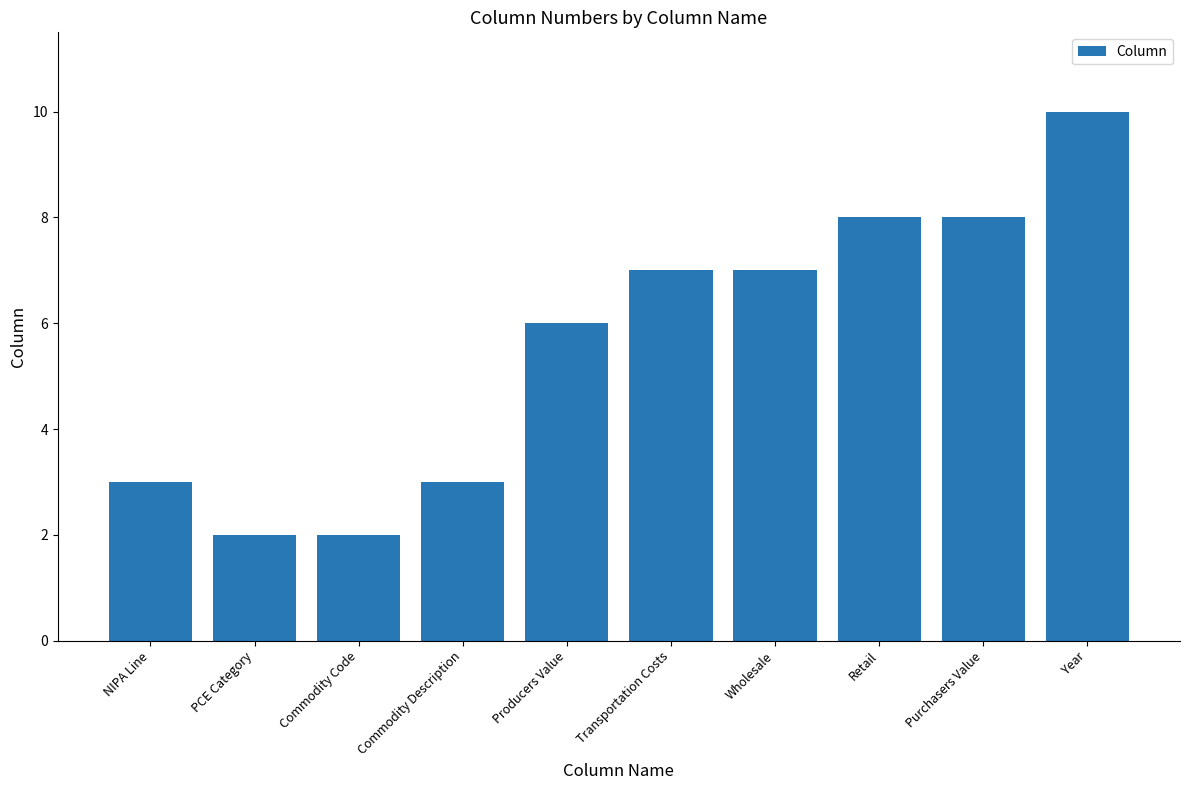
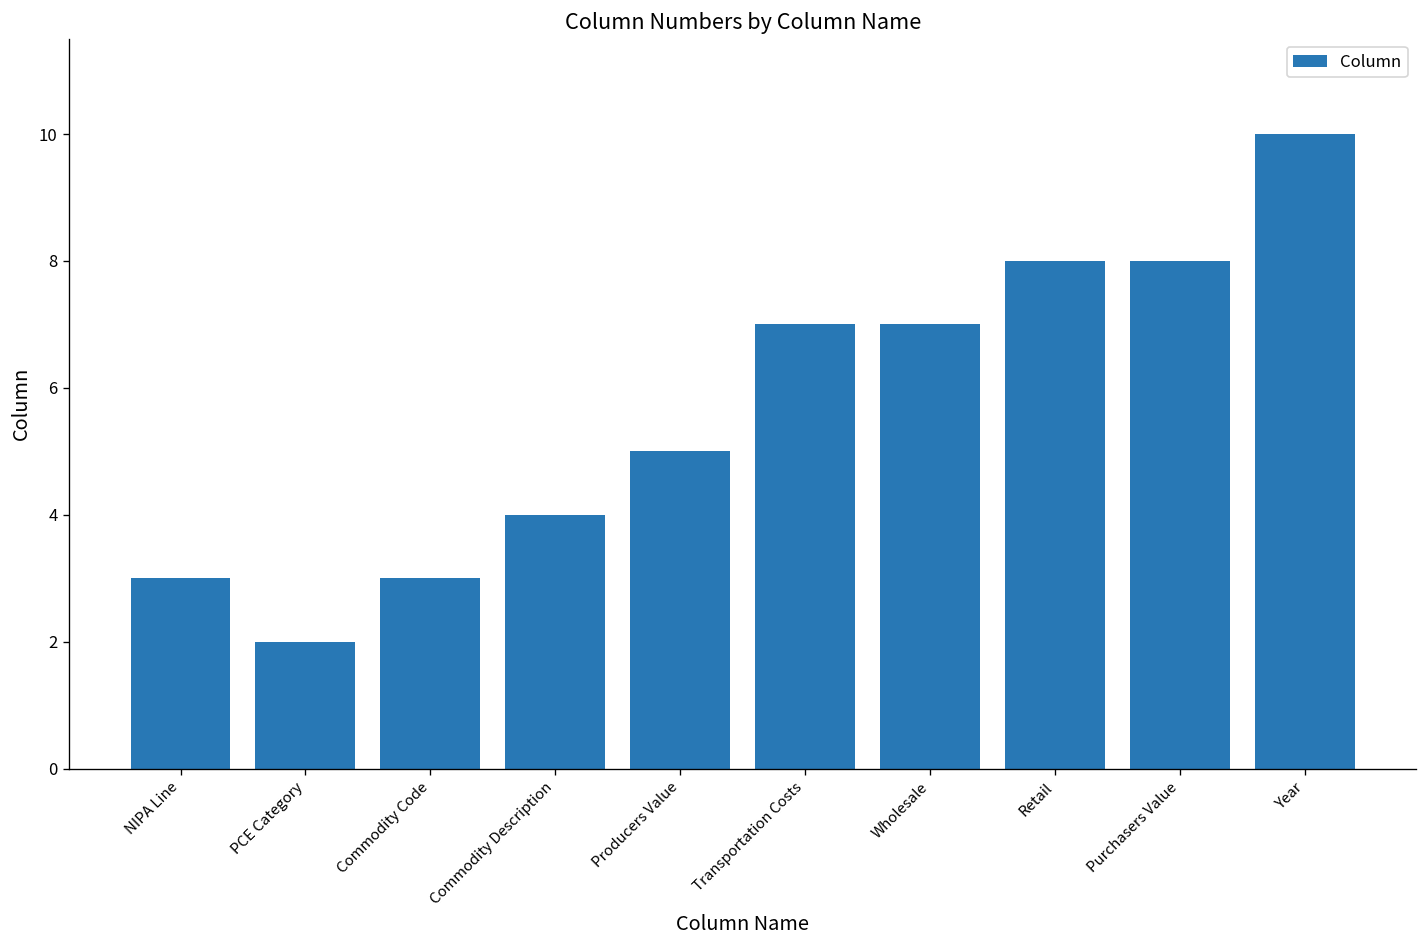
  {
    "NIPA Line": 3,
    "PCE Category": 2,
-   "Commodity Code": 2,
-   "Commodity Description": 3,
-   "Producers Value": 6,
+   "Commodity Code": 3,
+   "Commodity Description": 4,
+   "Producers Value": 5,
    "Transportation Costs": 7,
    "Wholesale": 7,
    "Retail": 8,
    "Purchasers Value": 8,
    "Year": 10
  }
